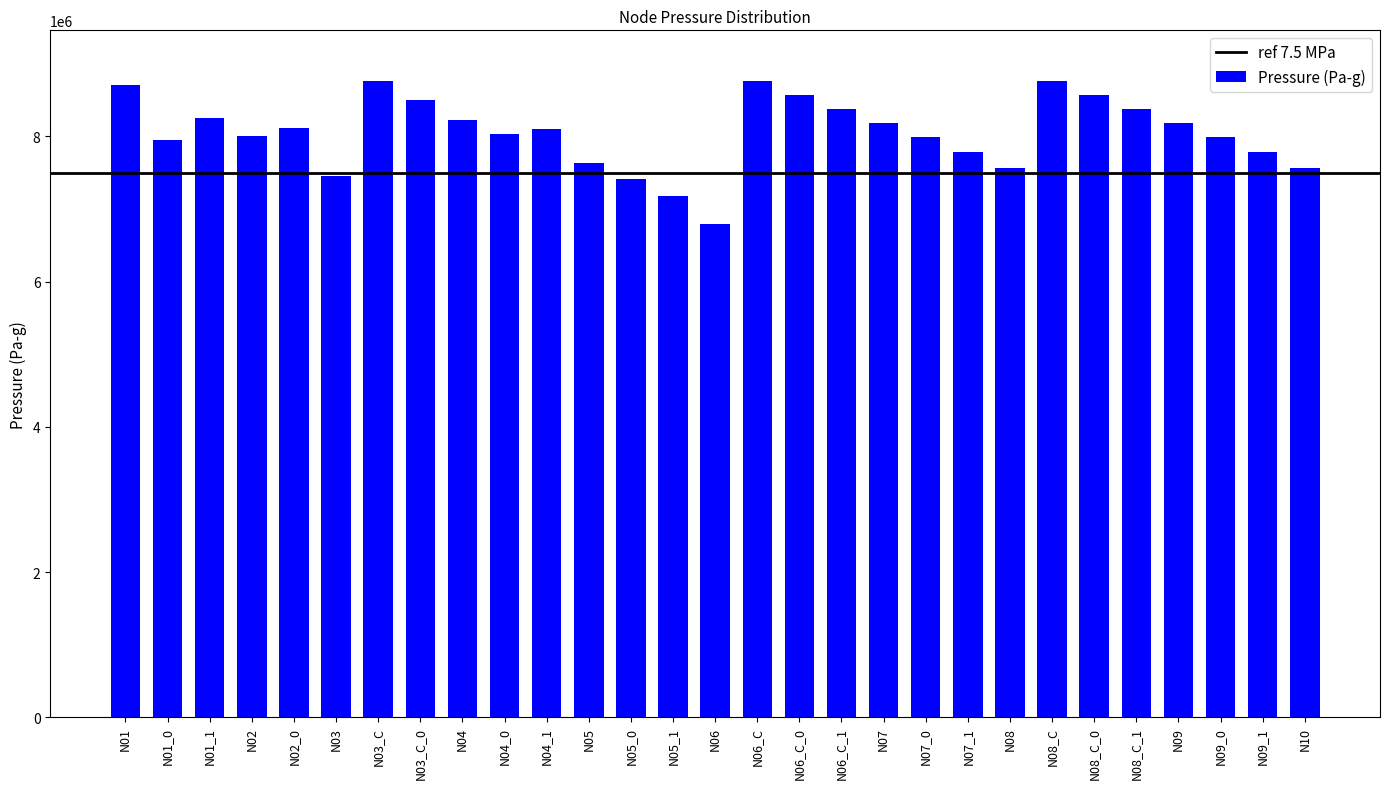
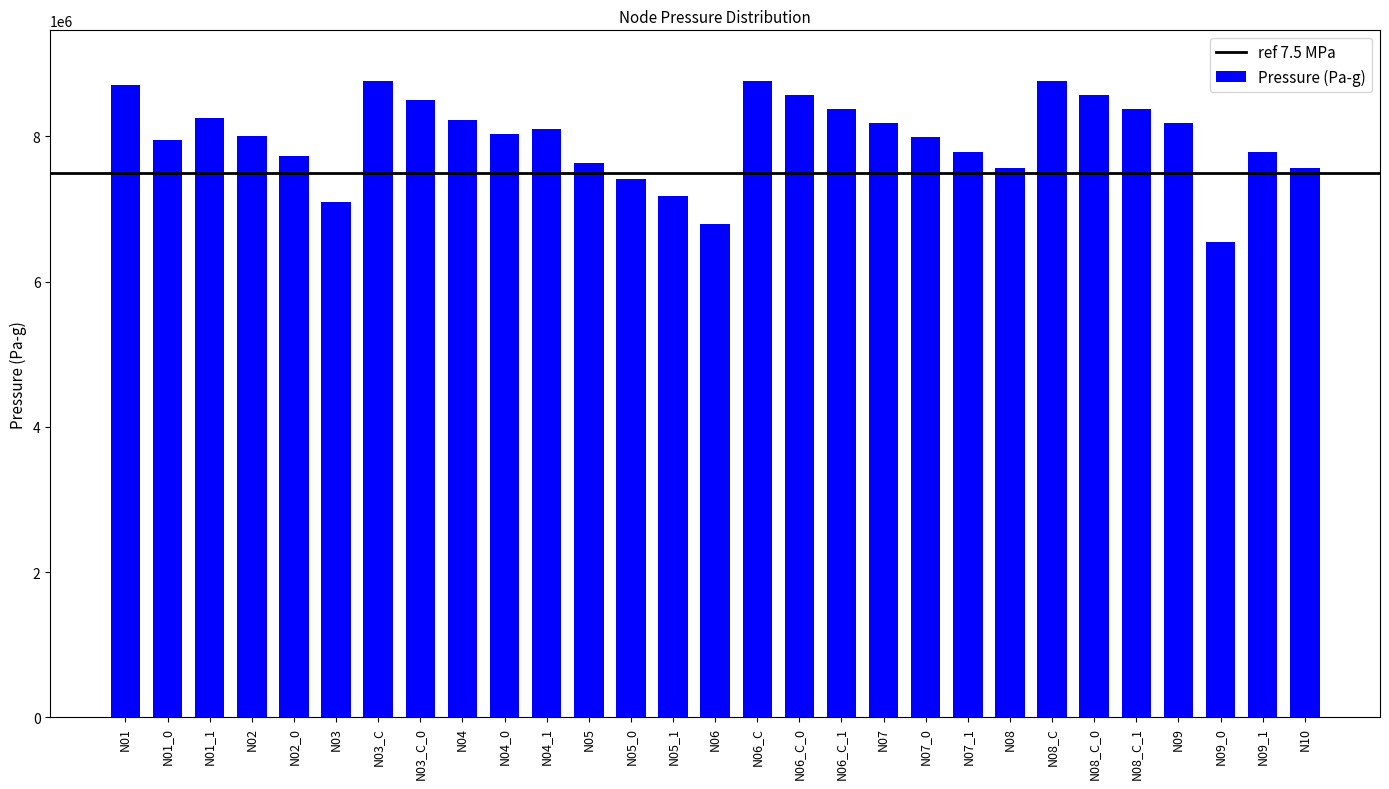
  {
    "N01": 8700000,
    "N01_0": 7900000,
    "N01_1": 8200000,
    "N02": 8000000,
-   "N02_0": 8100000,
-   "N03": 7400000,
+   "N02_0": 7700000,
+   "N03": 7100000,
    "N03_C": 8800000,
    "N03_C_0": 8500000,
    "N04": 8200000,
    "N04_0": 8000000,
    "N04_1": 8100000,
    "N05": 7600000,
    "N05_0": 7400000,
    "N05_1": 7200000,
    "N06": 6800000,
    "N06_C": 8800000,
    "N06_C_0": 8600000,
    "N06_C_1": 8400000,
    "N07": 8200000,
    "N07_0": 8000000,
    "N07_1": 7800000,
    "N08": 7600000,
    "N08_C": 8800000,
    "N08_C_0": 8600000,
    "N08_C_1": 8400000,
    "N09": 8200000,
-   "N09_0": 8000000,
+   "N09_0": 6600000,
    "N09_1": 7800000,
    "N10": 7600000
  }
